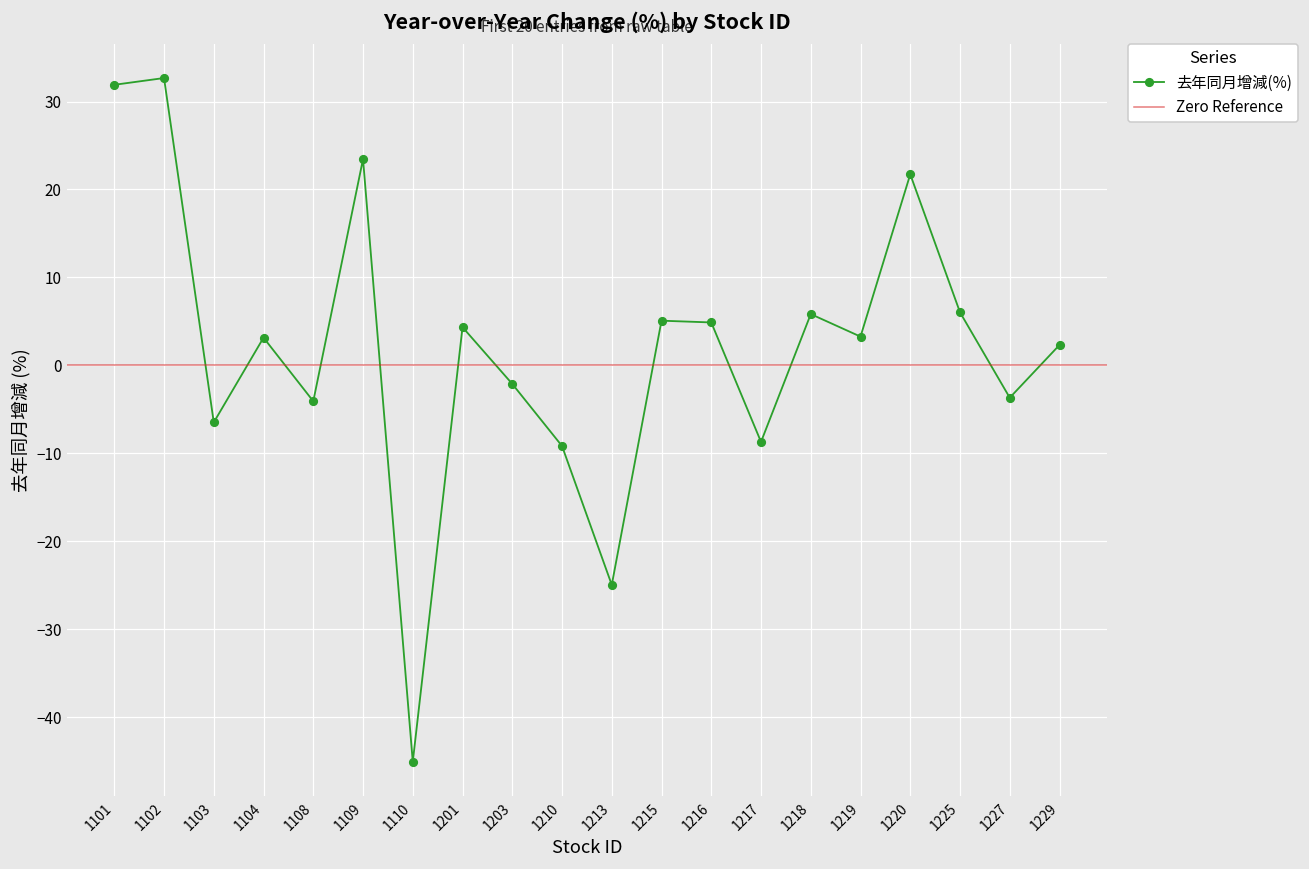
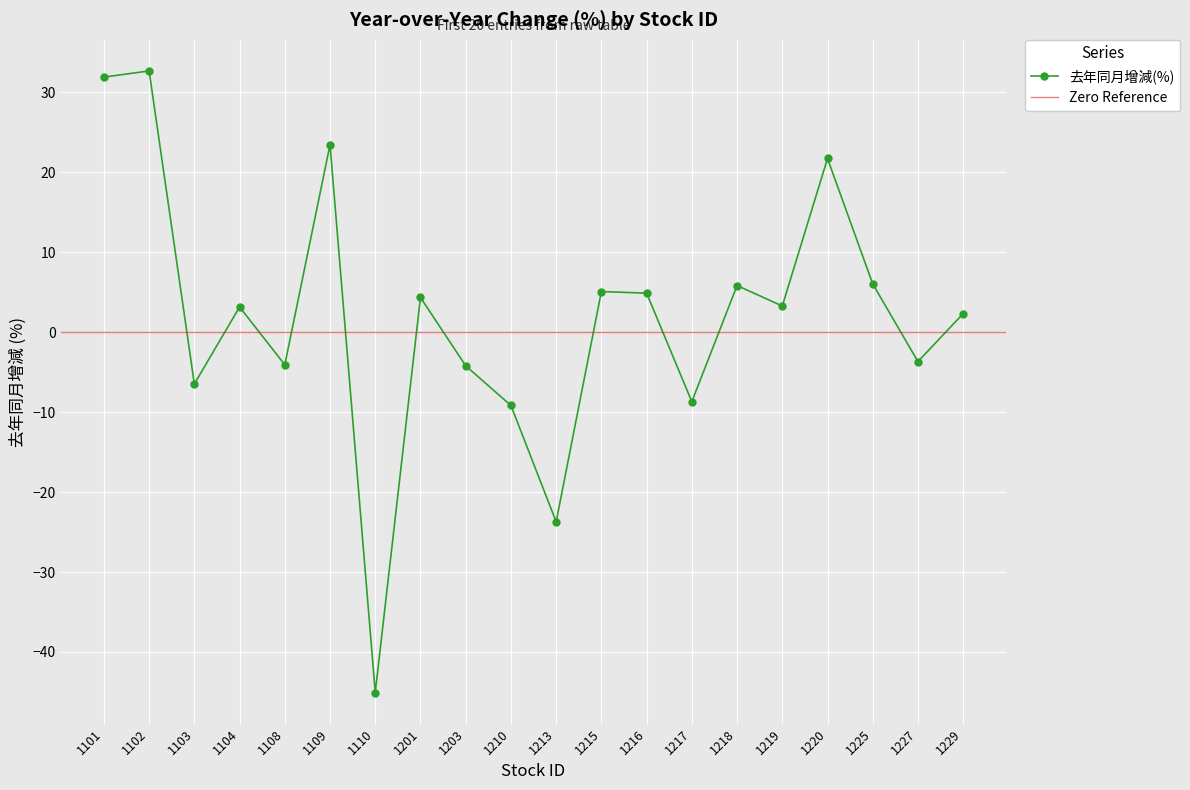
  {
    "1101": 32,
    "1102": 33,
    "1103": -6,
    "1104": 3,
    "1108": -4,
    "1109": 23,
    "1110": -45,
    "1201": 4,
-   "1203": -2,
+   "1203": -4,
    "1210": -9,
-   "1213": -25,
+   "1213": -24,
    "1215": 5,
    "1216": 5,
    "1217": -9,
    "1218": 6,
    "1219": 3,
    "1220": 22,
    "1225": 6,
    "1227": -4,
    "1229": 2
  }
